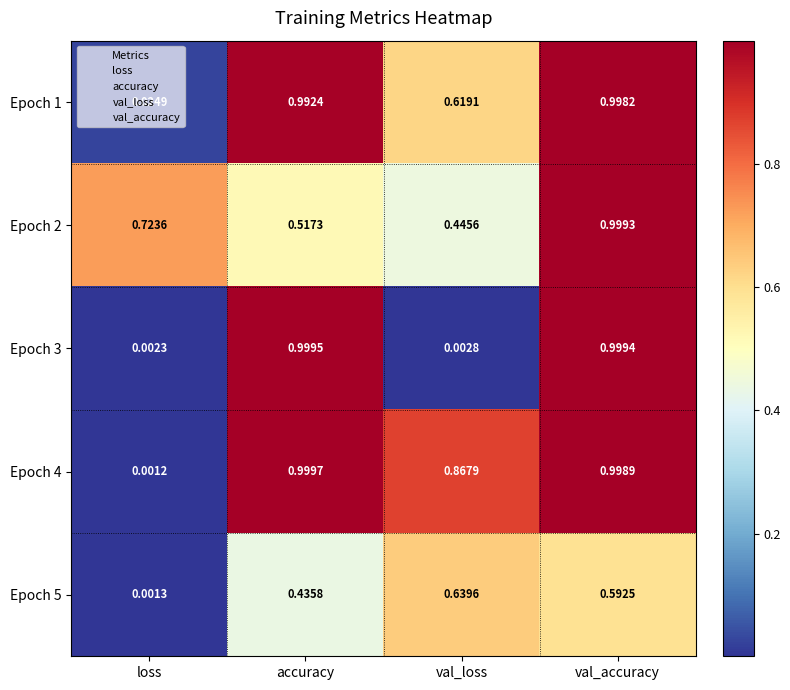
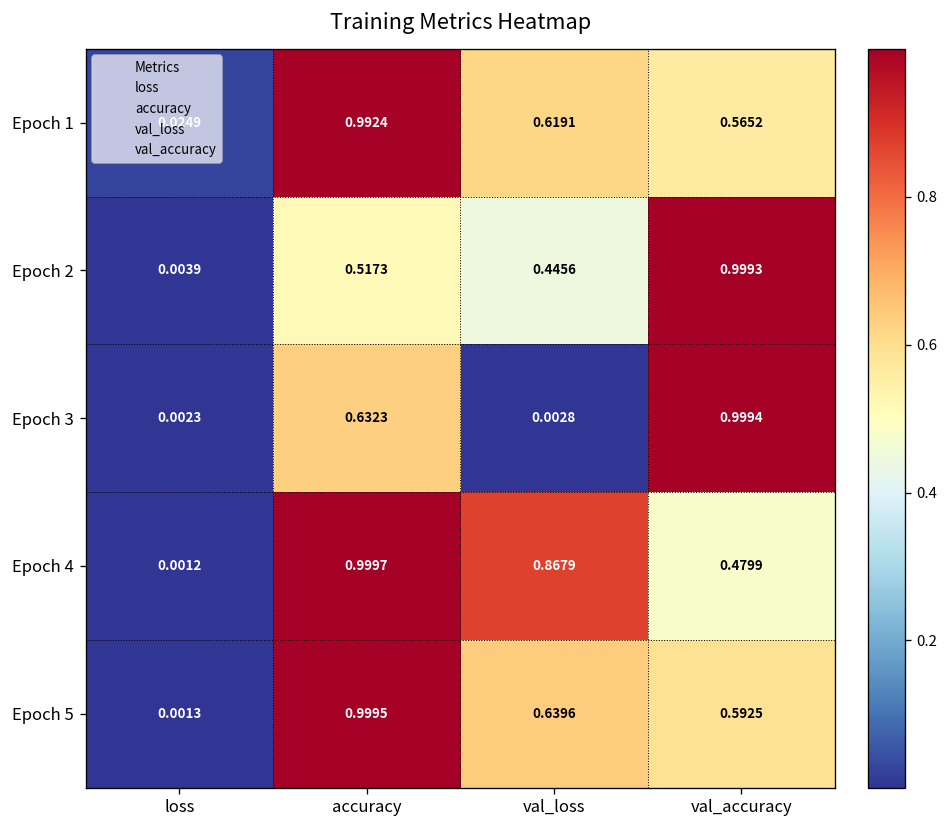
  {
    "Epoch 1": {
      "accuracy": 0.9924,
      "val_loss": 0.6191,
-     "val_accuracy": 0.9982
+     "val_accuracy": 0.5652
    },
    "Epoch 2": {
-     "loss": 0.7236,
+     "loss": 0.0039,
      "accuracy": 0.5173,
      "val_loss": 0.4456,
      "val_accuracy": 0.9993
    },
    "Epoch 3": {
      "loss": 0.0023,
-     "accuracy": 0.9995,
+     "accuracy": 0.6323,
      "val_loss": 0.0028,
      "val_accuracy": 0.9994
    },
    "Epoch 4": {
      "loss": 0.0012,
      "accuracy": 0.9997,
      "val_loss": 0.8679,
-     "val_accuracy": 0.9989
+     "val_accuracy": 0.4799
    },
    "Epoch 5": {
      "loss": 0.0013,
-     "accuracy": 0.4358,
+     "accuracy": 0.9995,
      "val_loss": 0.6396,
      "val_accuracy": 0.5925
    }
  }
